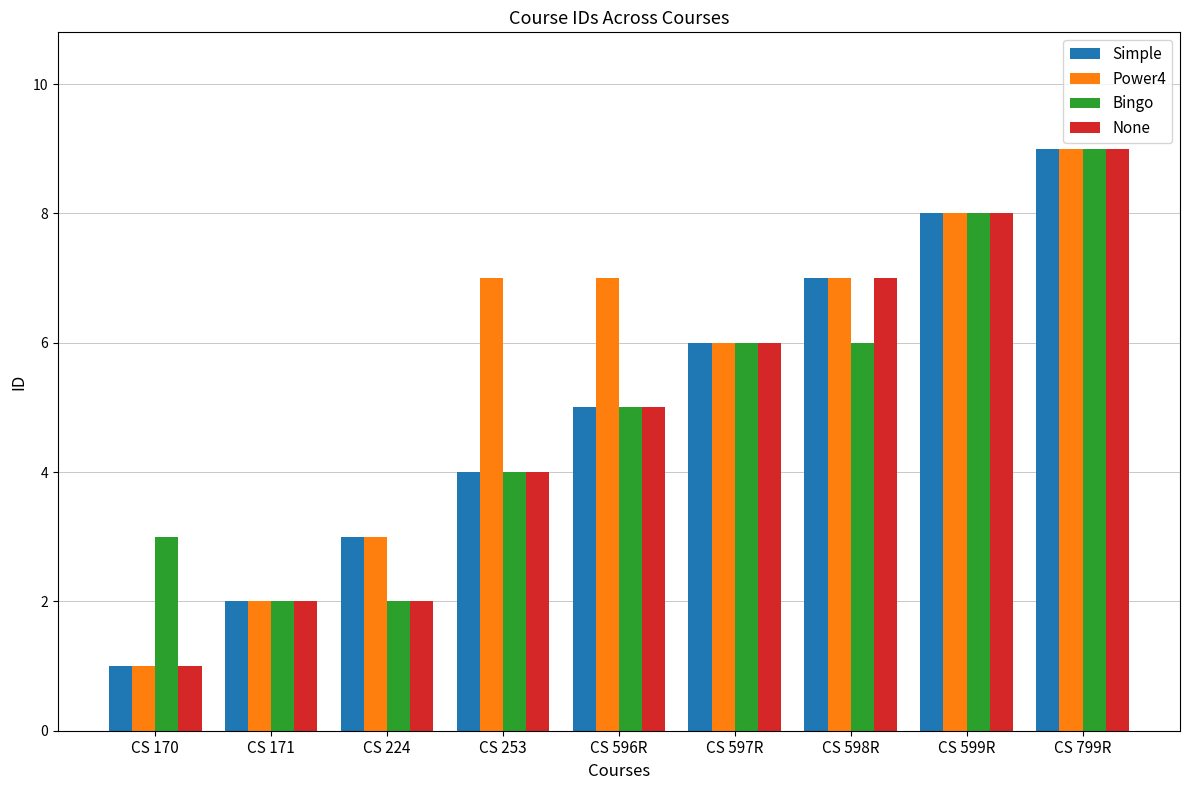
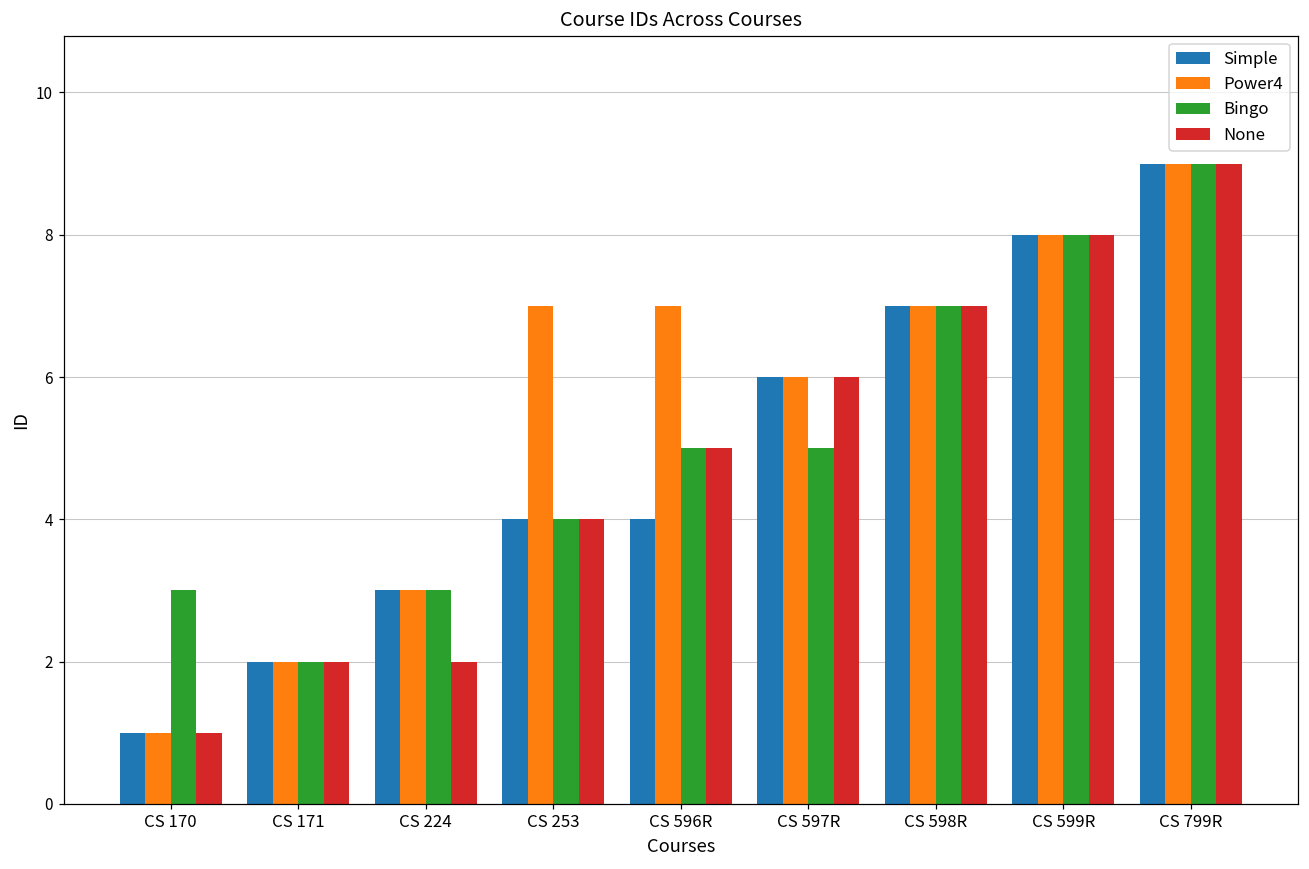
  {
    "Simple": {
      "CS 170": 1,
      "CS 171": 2,
      "CS 224": 3,
      "CS 253": 4,
-     "CS 596R": 5,
+     "CS 596R": 4,
      "CS 597R": 6,
      "CS 598R": 7,
      "CS 599R": 8,
      "CS 799R": 9
    },
    "Power4": {
      "CS 170": 1,
      "CS 171": 2,
      "CS 224": 3,
      "CS 253": 7,
      "CS 596R": 7,
      "CS 597R": 6,
      "CS 598R": 7,
      "CS 599R": 8,
      "CS 799R": 9
    },
    "Bingo": {
      "CS 170": 3,
      "CS 171": 2,
-     "CS 224": 2,
+     "CS 224": 3,
      "CS 253": 4,
      "CS 596R": 5,
-     "CS 597R": 6,
-     "CS 598R": 6,
+     "CS 597R": 5,
+     "CS 598R": 7,
      "CS 599R": 8,
      "CS 799R": 9
    },
    "None": {
      "CS 170": 1,
      "CS 171": 2,
      "CS 224": 2,
      "CS 253": 4,
      "CS 596R": 5,
      "CS 597R": 6,
      "CS 598R": 7,
      "CS 599R": 8,
      "CS 799R": 9
    }
  }
